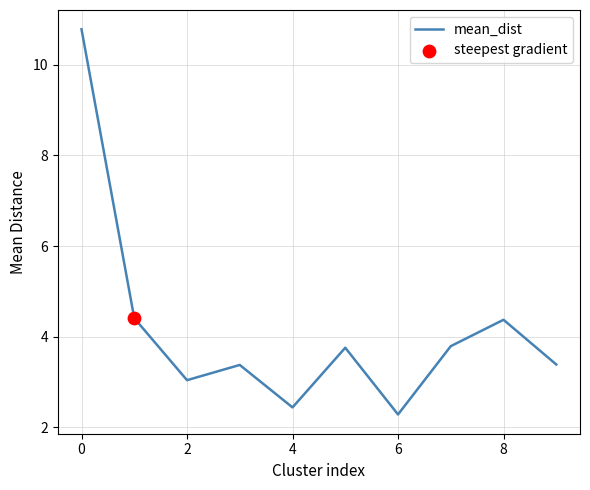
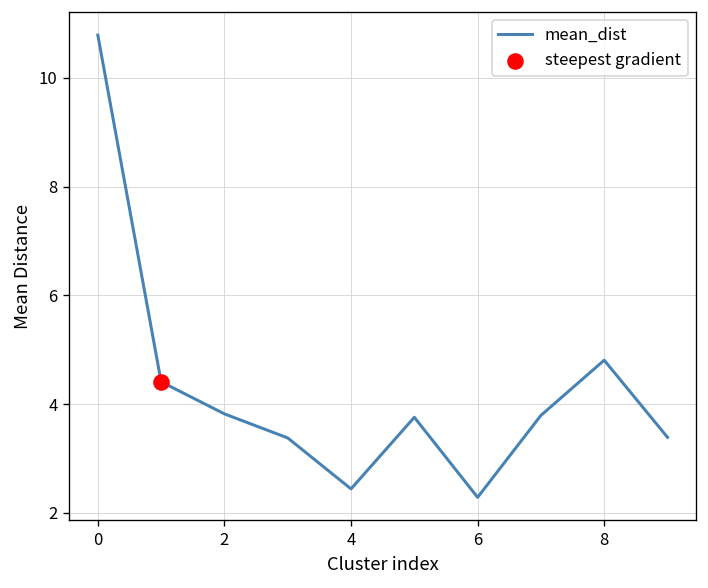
  {
    "mean_dist": {
      "0": 10.8,
-     "2": 3.0,
+     "2": 3.8,
      "4": 2.4,
      "6": 2.3,
-     "8": 4.4
+     "8": 4.8
    }
  }
